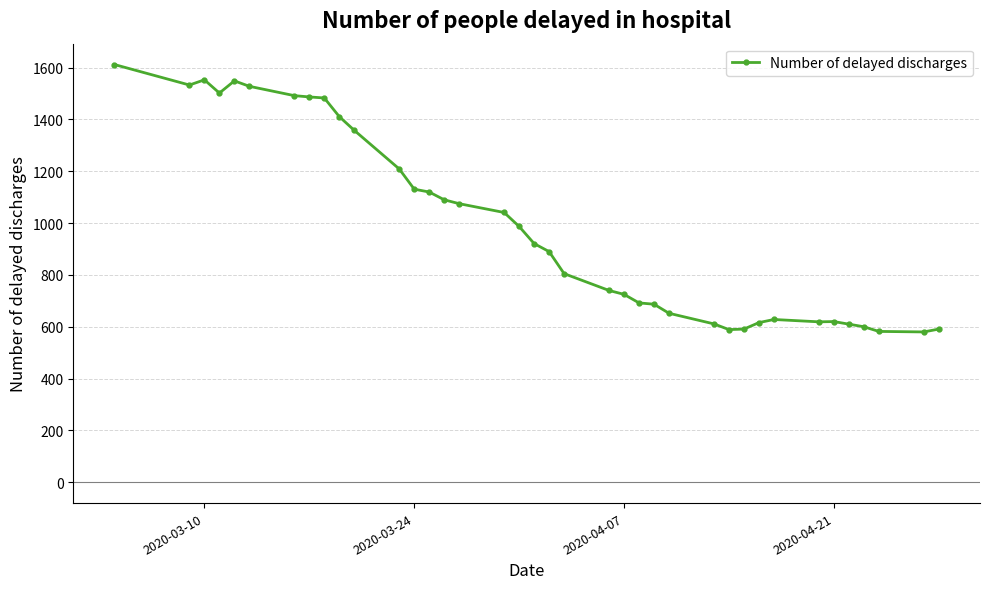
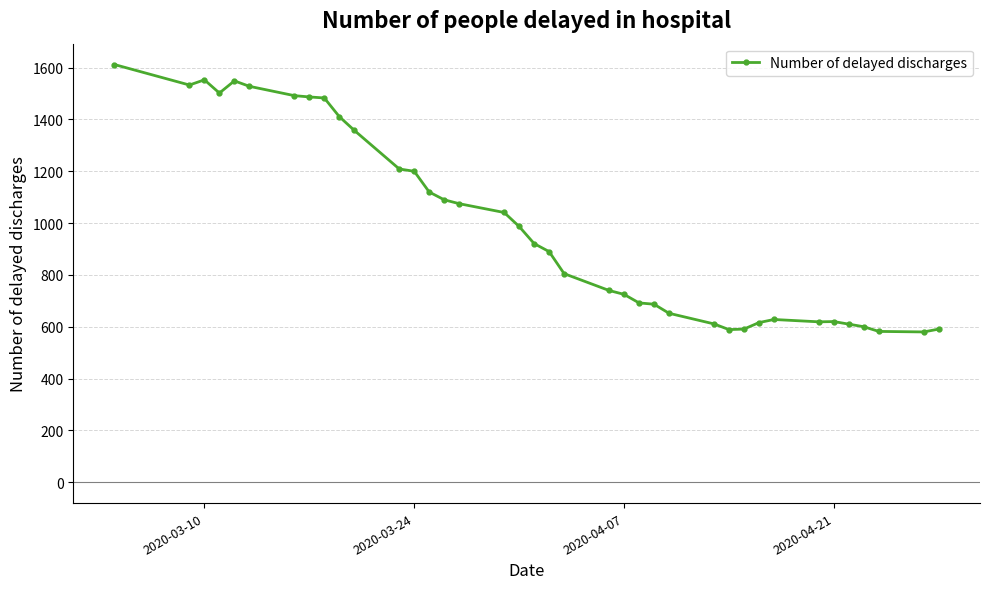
  {
    "2020-03-10": 1550,
-   "2020-03-24": 1130,
+   "2020-03-24": 1200,
    "2020-04-07": 730,
    "2020-04-21": 620
  }
